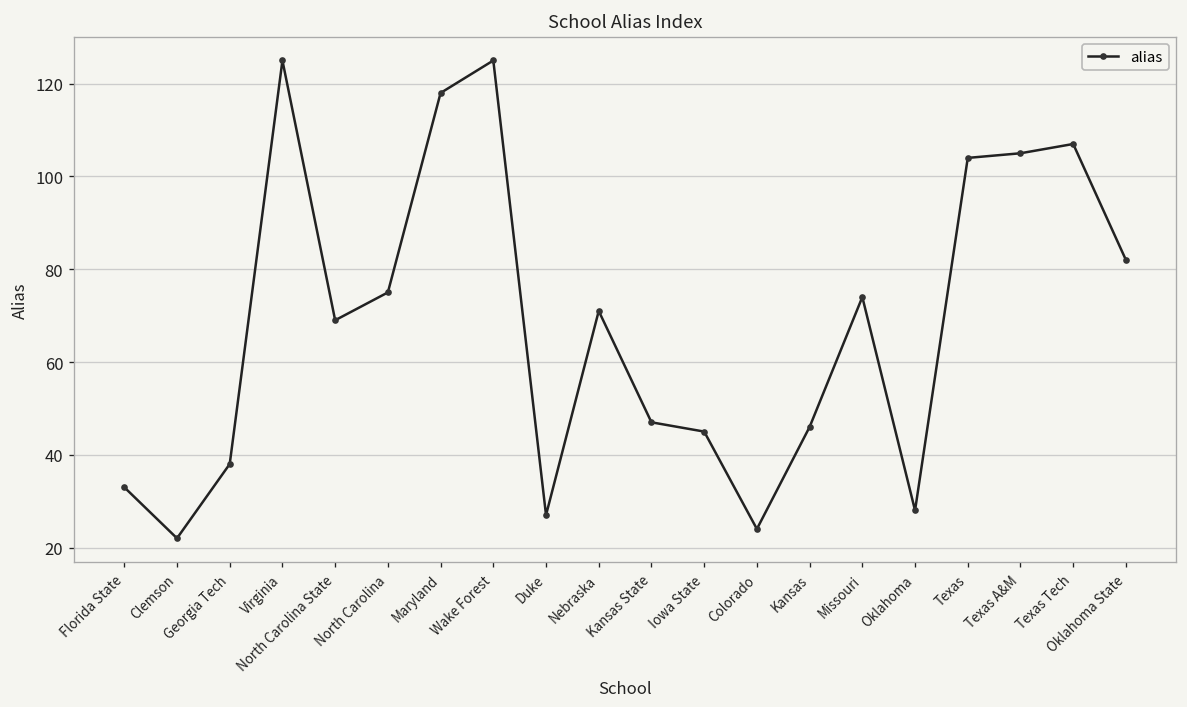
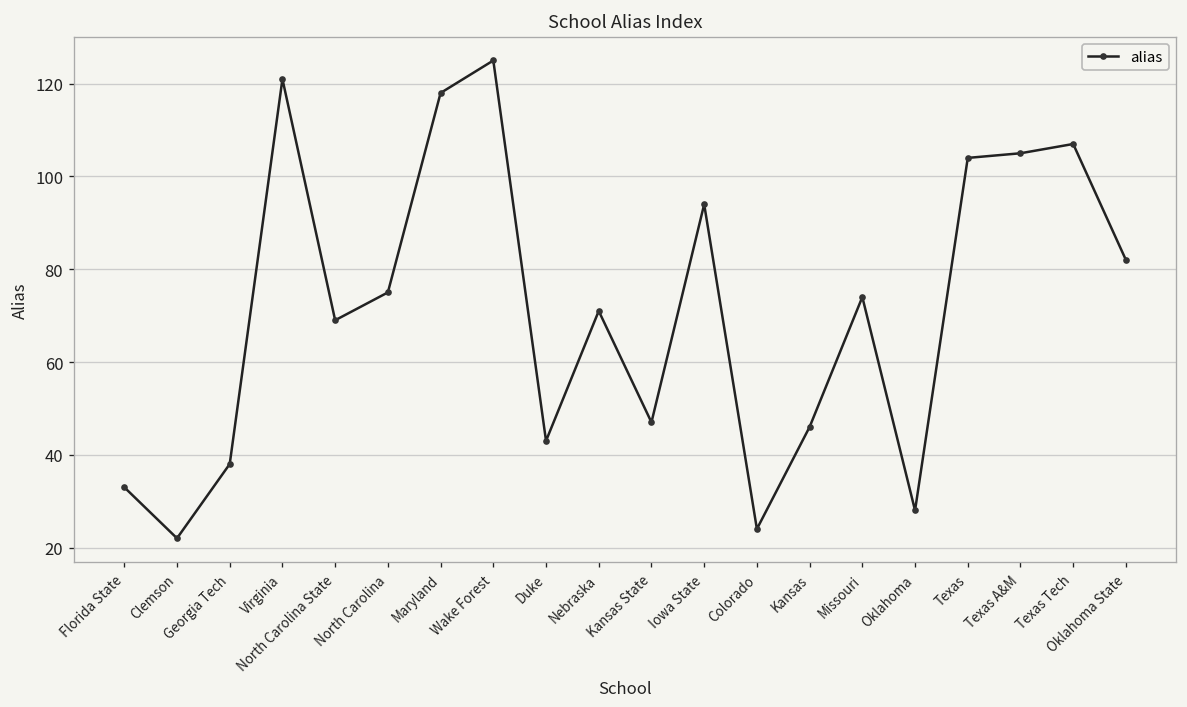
  {
    "Florida State": 33,
    "Clemson": 22,
    "Georgia Tech": 38,
-   "Virginia": 125,
+   "Virginia": 121,
    "North Carolina State": 69,
    "North Carolina": 75,
    "Maryland": 118,
    "Wake Forest": 125,
-   "Duke": 27,
+   "Duke": 43,
    "Nebraska": 71,
    "Kansas State": 47,
-   "Iowa State": 45,
+   "Iowa State": 94,
    "Colorado": 24,
    "Kansas": 46,
    "Missouri": 74,
    "Oklahoma": 28,
    "Texas": 104,
    "Texas A&M": 105,
    "Texas Tech": 107,
    "Oklahoma State": 82
  }
